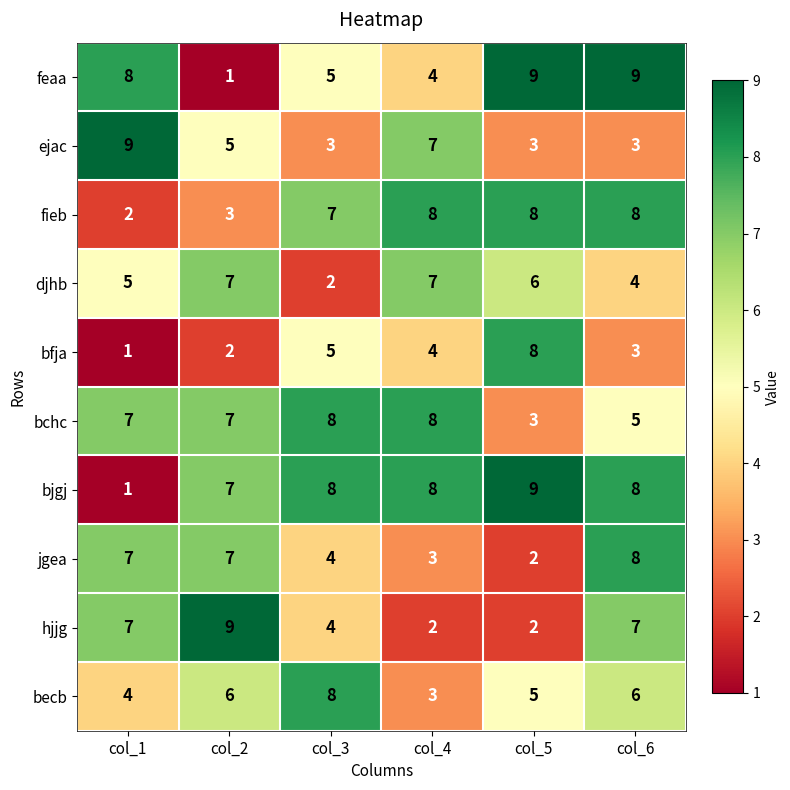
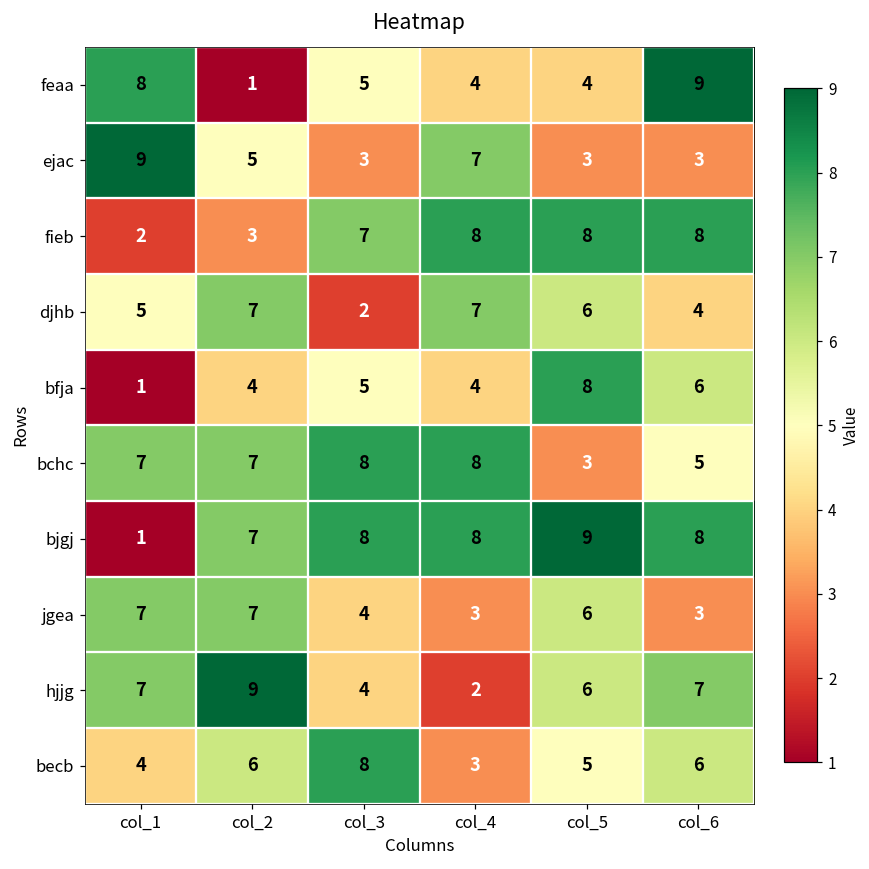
  {
    "feaa": {
      "col_1": 8,
      "col_2": 1,
      "col_3": 5,
      "col_4": 4,
-     "col_5": 9,
+     "col_5": 4,
      "col_6": 9
    },
    "ejac": {
      "col_1": 9,
      "col_2": 5,
      "col_3": 3,
      "col_4": 7,
      "col_5": 3,
      "col_6": 3
    },
    "fieb": {
      "col_1": 2,
      "col_2": 3,
      "col_3": 7,
      "col_4": 8,
      "col_5": 8,
      "col_6": 8
    },
    "djhb": {
      "col_1": 5,
      "col_2": 7,
      "col_3": 2,
      "col_4": 7,
      "col_5": 6,
      "col_6": 4
    },
    "bfja": {
      "col_1": 1,
-     "col_2": 2,
+     "col_2": 4,
      "col_3": 5,
      "col_4": 4,
      "col_5": 8,
-     "col_6": 3
+     "col_6": 6
    },
    "bchc": {
      "col_1": 7,
      "col_2": 7,
      "col_3": 8,
      "col_4": 8,
      "col_5": 3,
      "col_6": 5
    },
    "bjgj": {
      "col_1": 1,
      "col_2": 7,
      "col_3": 8,
      "col_4": 8,
      "col_5": 9,
      "col_6": 8
    },
    "jgea": {
      "col_1": 7,
      "col_2": 7,
      "col_3": 4,
      "col_4": 3,
-     "col_5": 2,
-     "col_6": 8
+     "col_5": 6,
+     "col_6": 3
    },
    "hjjg": {
      "col_1": 7,
      "col_2": 9,
      "col_3": 4,
      "col_4": 2,
-     "col_5": 2,
+     "col_5": 6,
      "col_6": 7
    },
    "becb": {
      "col_1": 4,
      "col_2": 6,
      "col_3": 8,
      "col_4": 3,
      "col_5": 5,
      "col_6": 6
    }
  }
